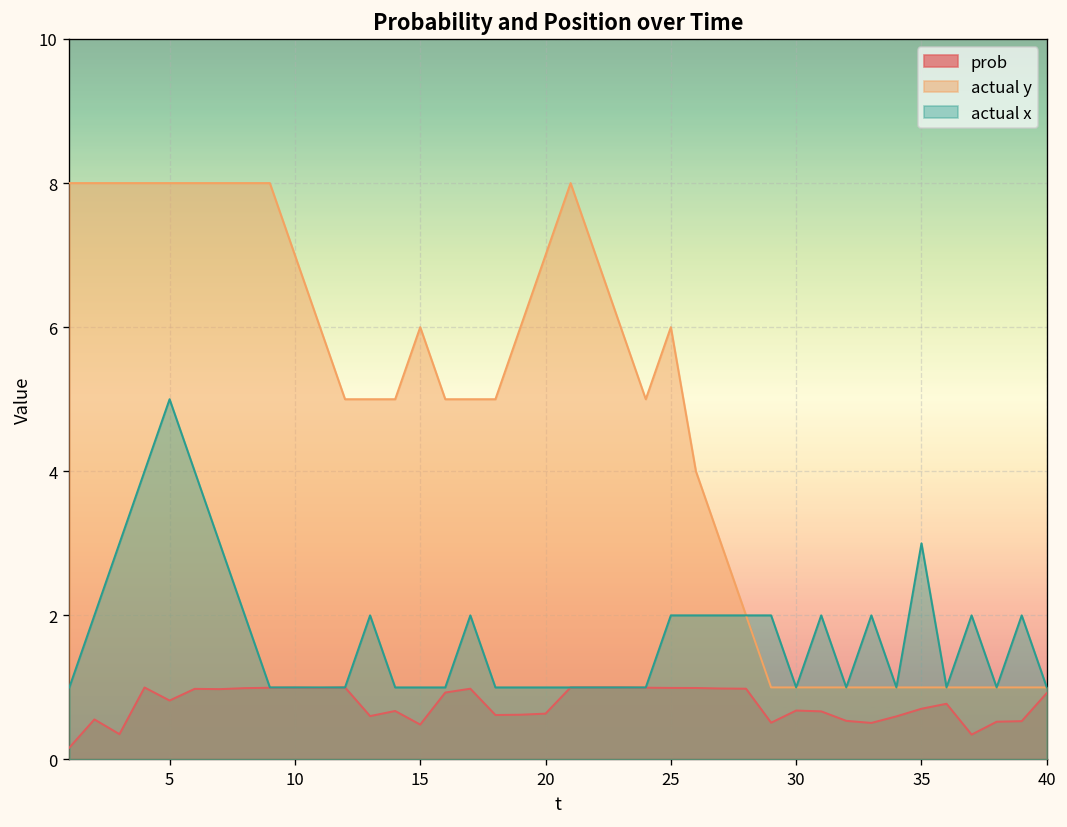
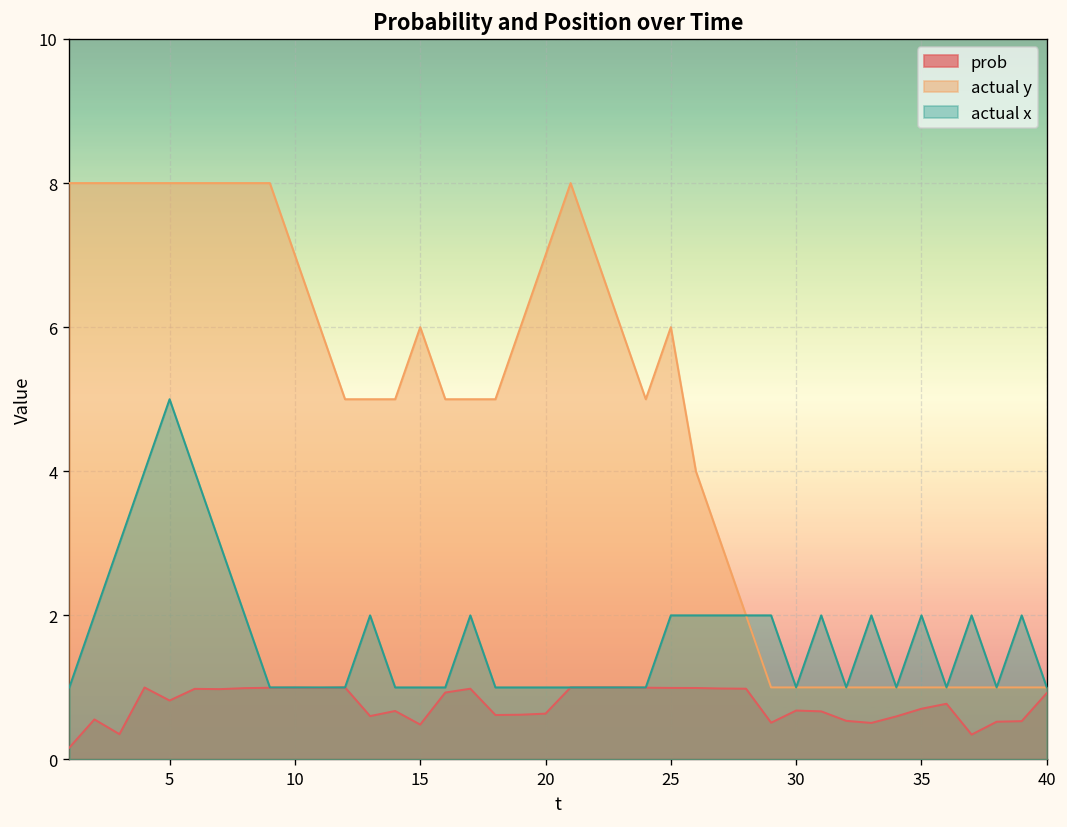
  {
    "prob": {
      "5": 0.8,
      "15": 0.5,
      "20": 0.6,
      "25": 1,
      "30": 0.7,
      "35": 0.7,
      "40": 0.9
    },
    "actual y": {
      "5": 8,
      "10": 7,
      "15": 6,
      "20": 7,
      "25": 6,
      "35": 1
    },
    "actual x": {
      "5": 5,
      "15": 1,
      "20": 1,
      "25": 2,
-     "35": 3
+     "35": 2
    }
  }
